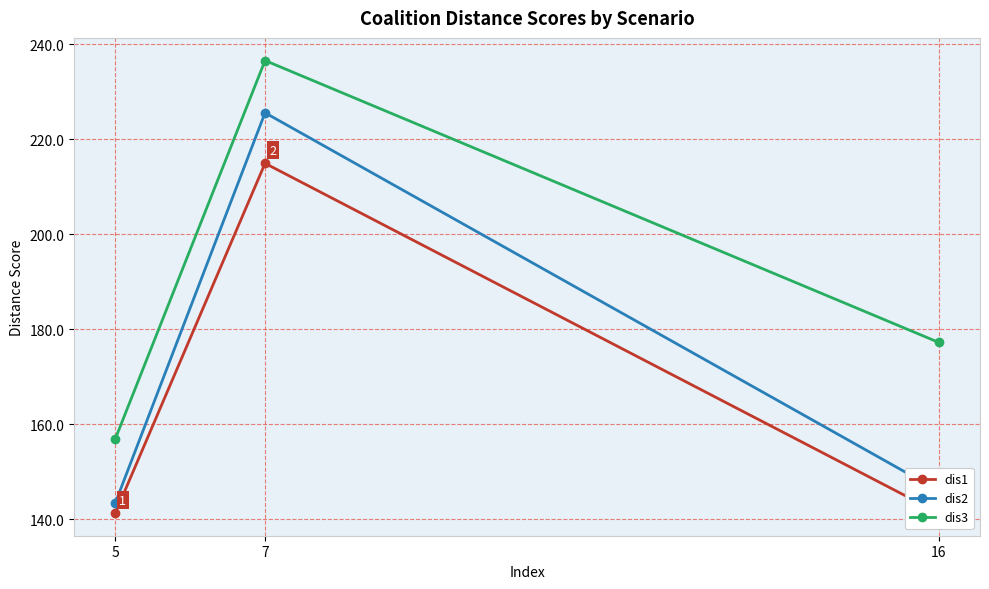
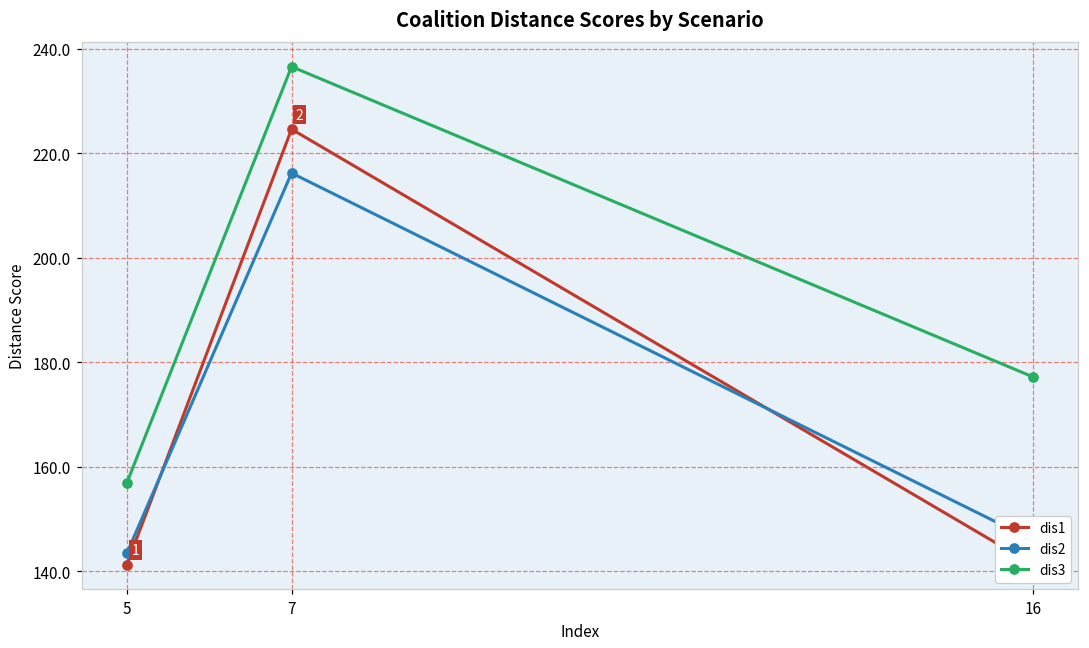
  {
    "dis1": {
      "5": 141,
-     "7": 215
+     "7": 225
    },
    "dis2": {
-     "7": 226
+     "7": 216
    },
    "dis3": {
      "5": 157,
      "7": 237,
      "16": 177
    }
  }
